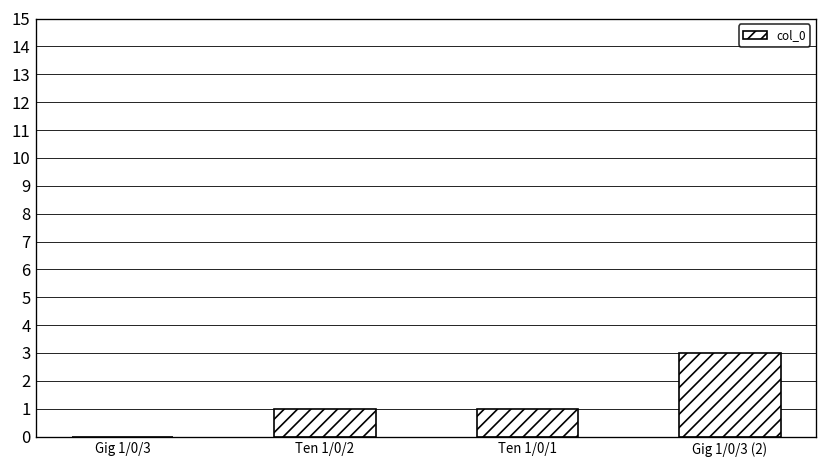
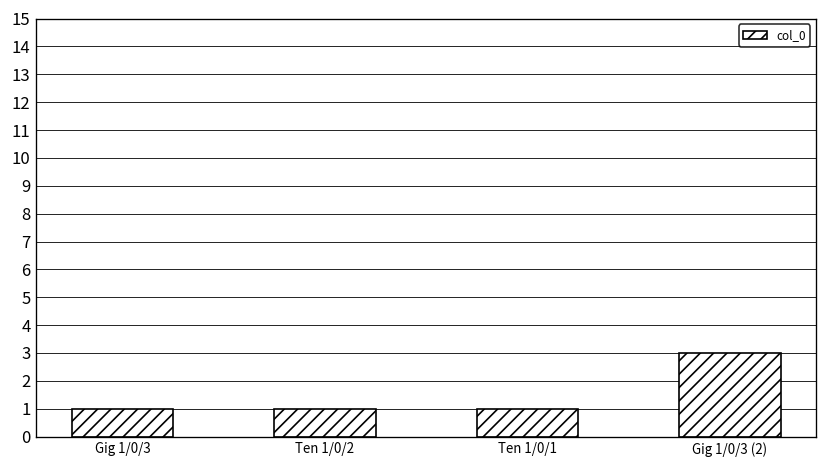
  {
-   "Gig 1/0/3": 0,
+   "Gig 1/0/3": 1,
    "Ten 1/0/2": 1,
    "Ten 1/0/1": 1,
    "Gig 1/0/3 (2)": 3
  }
